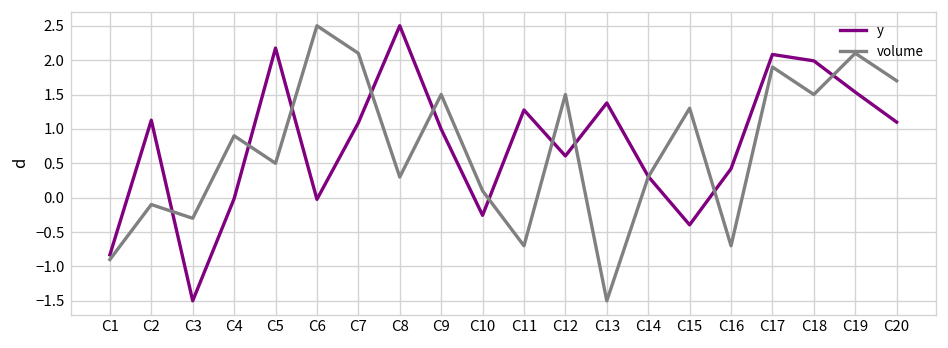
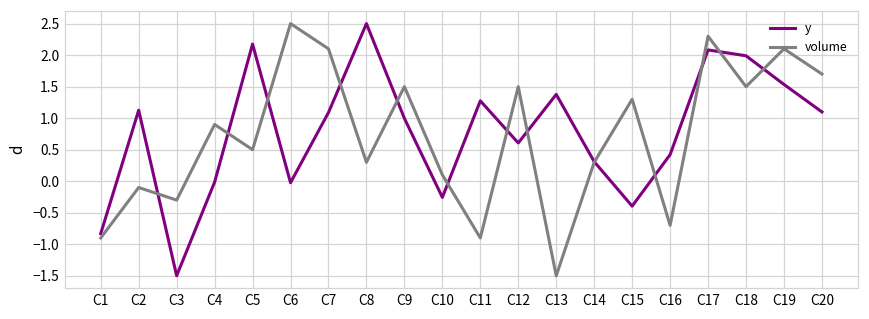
  {
    "y": {
      "C1": -0.8,
      "C2": 1.1,
      "C3": -1.5,
      "C4": 0.0,
      "C5": 2.2,
      "C6": 0.0,
      "C7": 1.1,
      "C8": 2.5,
      "C9": 1.0,
      "C10": -0.3,
      "C11": 1.3,
      "C12": 0.6,
      "C13": 1.4,
      "C15": -0.4,
      "C16": 0.4,
      "C17": 2.1,
      "C18": 2.0,
      "C19": 1.5,
      "C20": 1.1
    },
    "volume": {
      "C1": -0.9,
      "C2": -0.1,
      "C3": -0.3,
      "C4": 0.9,
      "C5": 0.5,
      "C6": 2.5,
      "C7": 2.1,
      "C8": 0.3,
      "C9": 1.5,
      "C10": 0.1,
-     "C11": -0.7,
+     "C11": -0.9,
      "C12": 1.5,
      "C13": -1.5,
      "C15": 1.3,
      "C16": -0.7,
-     "C17": 1.9,
+     "C17": 2.3,
      "C18": 1.5,
      "C19": 2.1,
      "C20": 1.7
    }
  }
